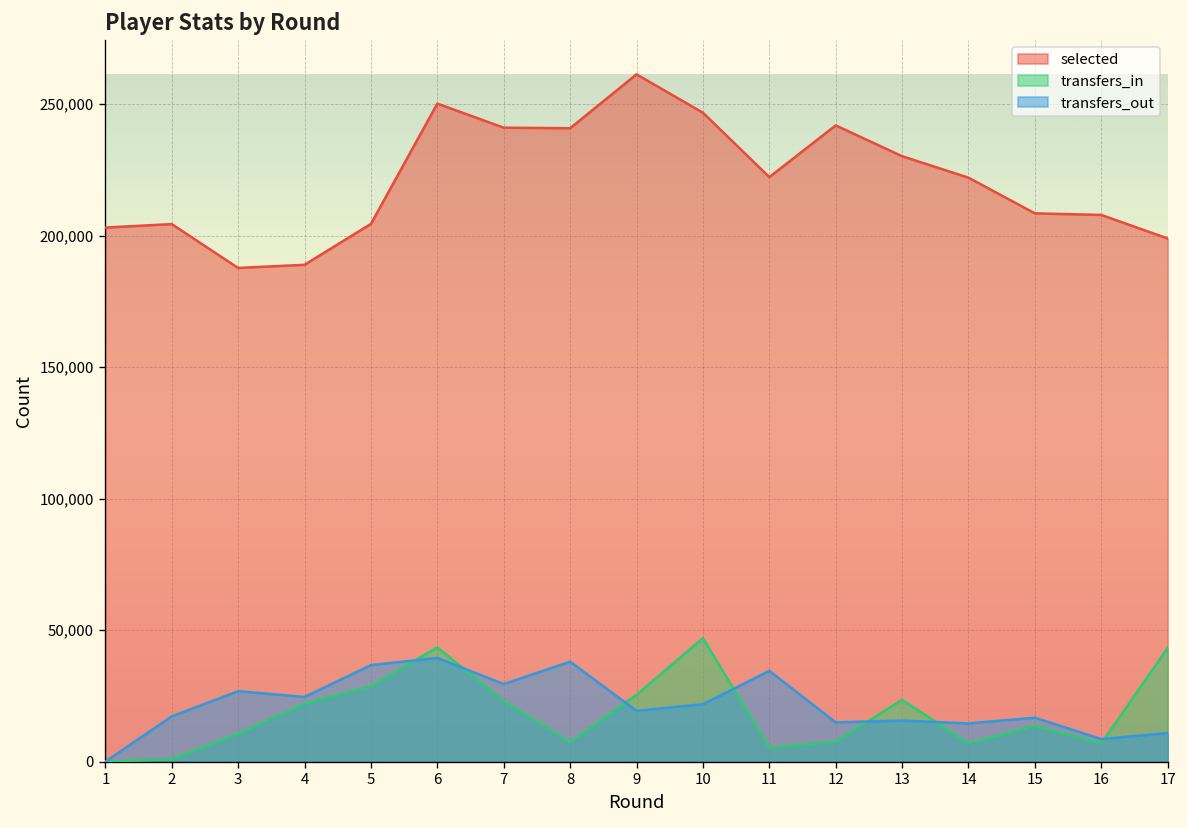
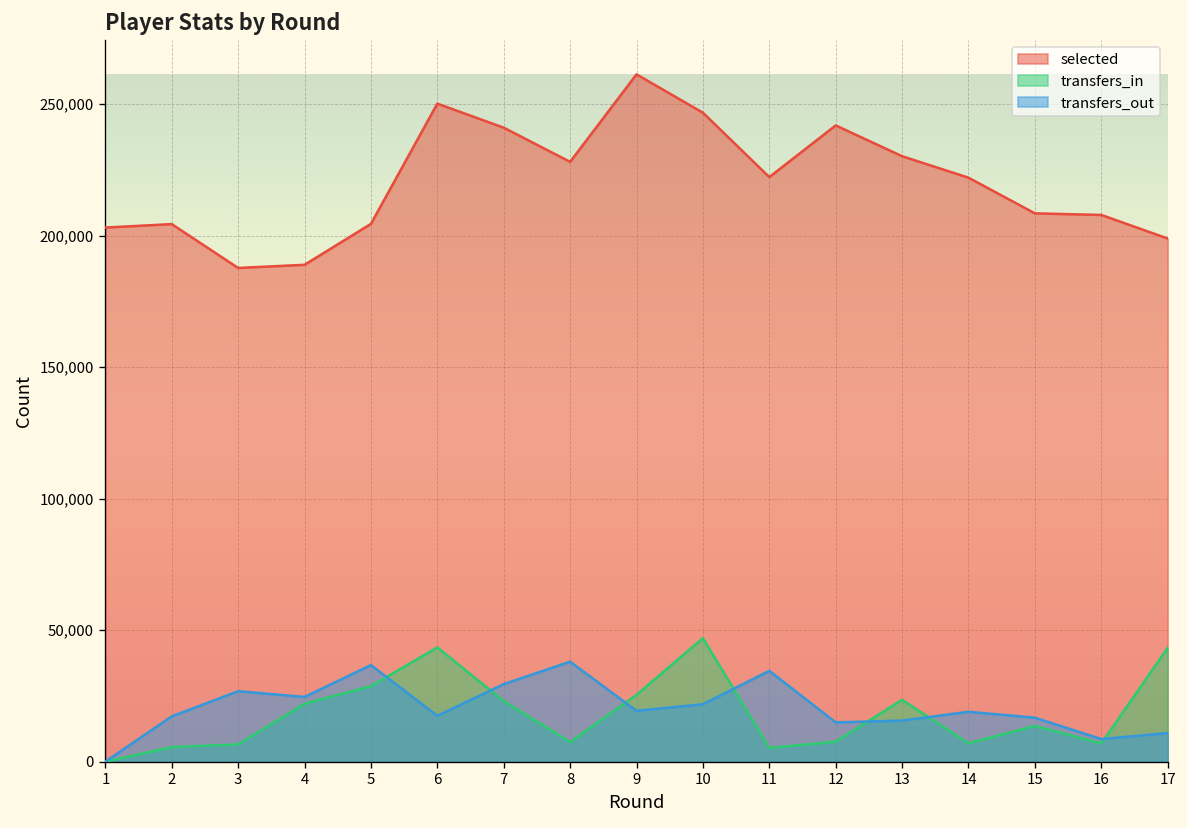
  {
    "selected": {
      "1": "203,000",
      "2": "204,000",
      "3": "188,000",
      "4": "189,000",
      "5": "205,000",
      "6": "250,000",
      "7": "241,000",
-     "8": "241,000",
+     "8": "228,000",
      "9": "261,000",
      "10": "247,000",
      "11": "222,000",
      "12": "242,000",
      "13": "230,000",
      "14": "222,000",
      "15": "209,000",
      "16": "208,000",
      "17": "199,000"
    },
    "transfers_in": {
-     "2": "1,000",
-     "3": "11,000",
+     "2": "6,000",
+     "3": "7,000",
      "4": "22,000",
      "5": "29,000",
      "6": "43,000",
      "7": "23,000",
      "8": "7,000",
      "9": "25,000",
      "10": "47,000",
      "11": "5,000",
      "12": "8,000",
      "13": "24,000",
      "14": "7,000",
      "15": "14,000",
      "16": "7,000",
      "17": "43,000"
    },
    "transfers_out": {
      "2": "17,000",
      "3": "27,000",
      "4": "25,000",
      "5": "37,000",
-     "6": "39,000",
+     "6": "17,000",
      "7": "29,000",
      "8": "38,000",
      "9": "19,000",
      "10": "22,000",
      "11": "35,000",
      "12": "15,000",
      "13": "16,000",
-     "14": "15,000",
+     "14": "19,000",
      "15": "17,000",
      "16": "9,000",
      "17": "11,000"
    }
  }
